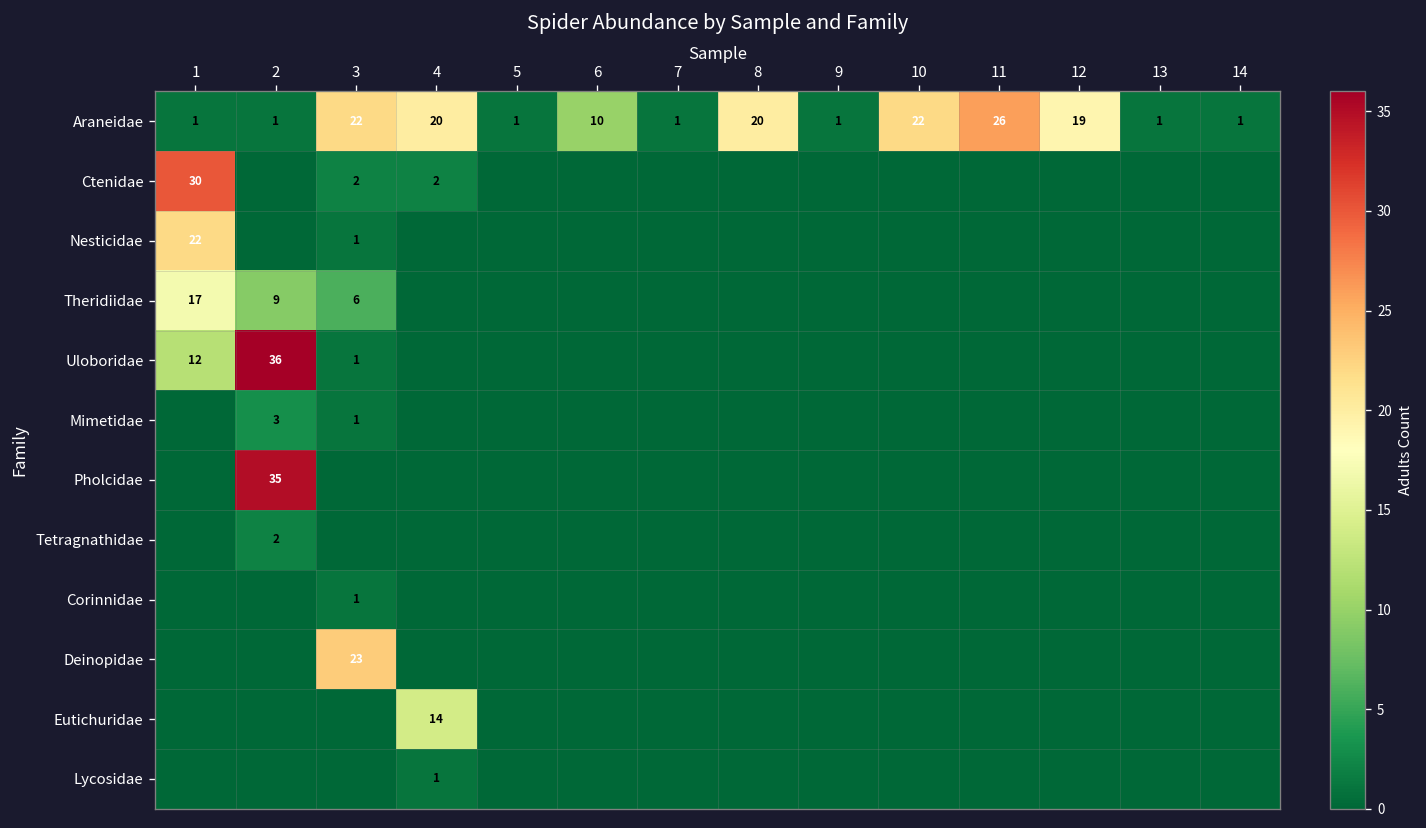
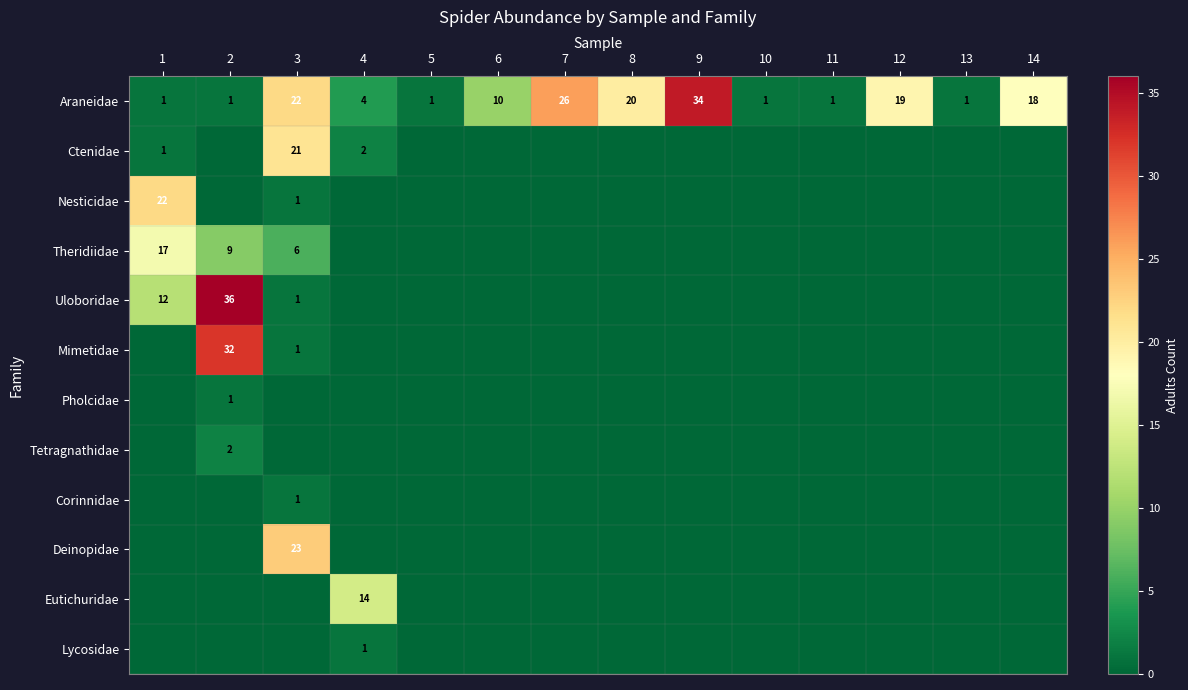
  {
    "Araneidae": {
      "1": 1,
      "2": 1,
      "3": 22,
-     "4": 20,
+     "4": 4,
      "5": 1,
      "6": 10,
-     "7": 1,
+     "7": 26,
      "8": 20,
-     "9": 1,
-     "10": 22,
-     "11": 26,
+     "9": 34,
+     "10": 1,
+     "11": 1,
      "12": 19,
      "13": 1,
-     "14": 1
+     "14": 18
    },
    "Ctenidae": {
-     "1": 30,
-     "3": 2,
+     "1": 1,
+     "3": 21,
      "4": 2
    },
    "Nesticidae": {
      "1": 22,
      "3": 1
    },
    "Theridiidae": {
      "1": 17,
      "2": 9,
      "3": 6
    },
    "Uloboridae": {
      "1": 12,
      "2": 36,
      "3": 1
    },
    "Mimetidae": {
-     "2": 3,
+     "2": 32,
      "3": 1
    },
    "Pholcidae": {
-     "2": 35
+     "2": 1
    },
    "Tetragnathidae": {
      "2": 2
    },
    "Corinnidae": {
      "3": 1
    },
    "Deinopidae": {
      "3": 23
    },
    "Eutichuridae": {
      "4": 14
    },
    "Lycosidae": {
      "4": 1
    }
  }
